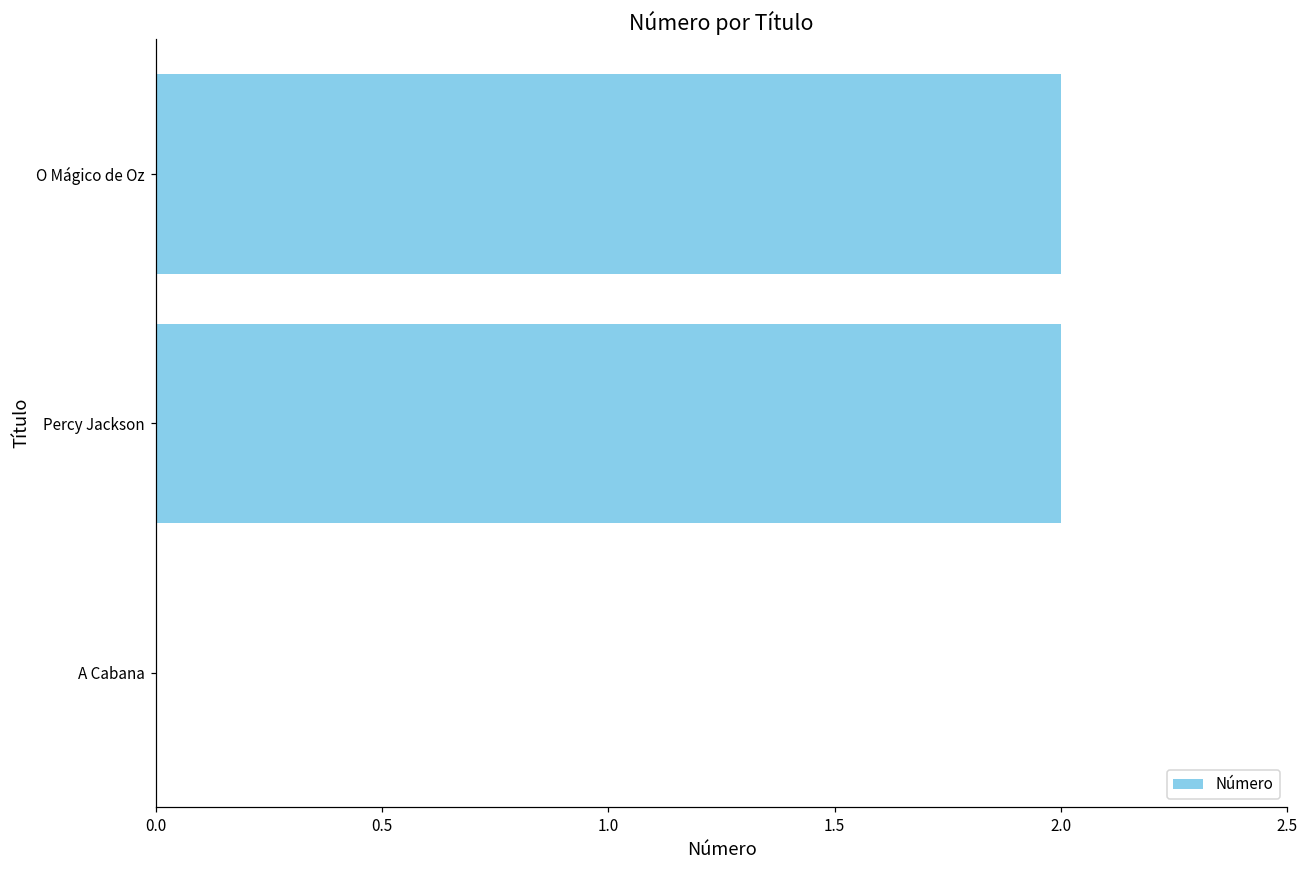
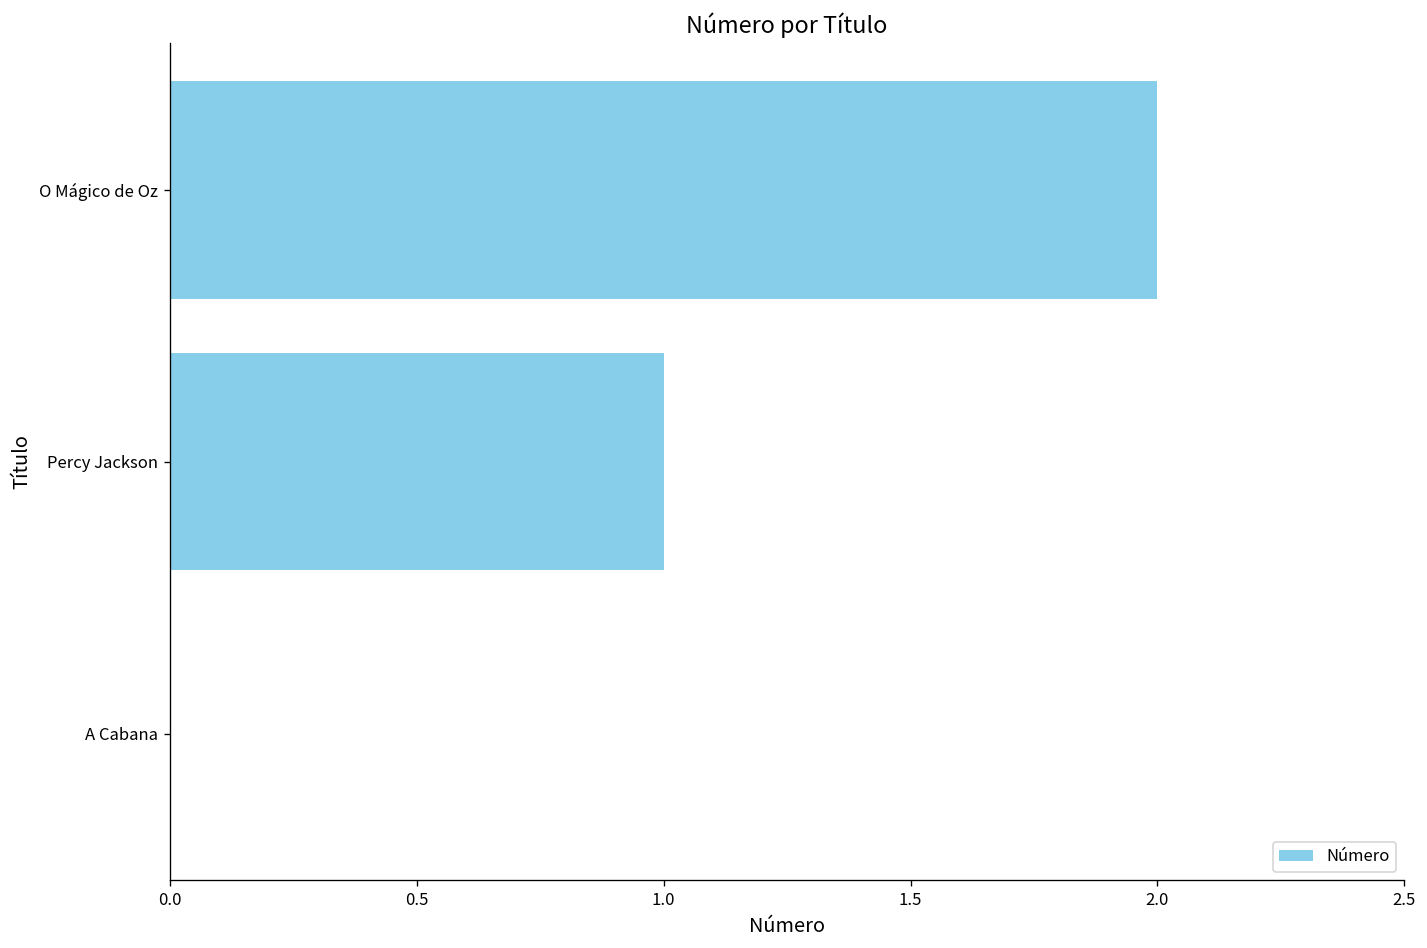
  {
    "O Mágico de Oz": 2,
-   "Percy Jackson": 2,
+   "Percy Jackson": 1,
    "A Cabana": 0
  }
